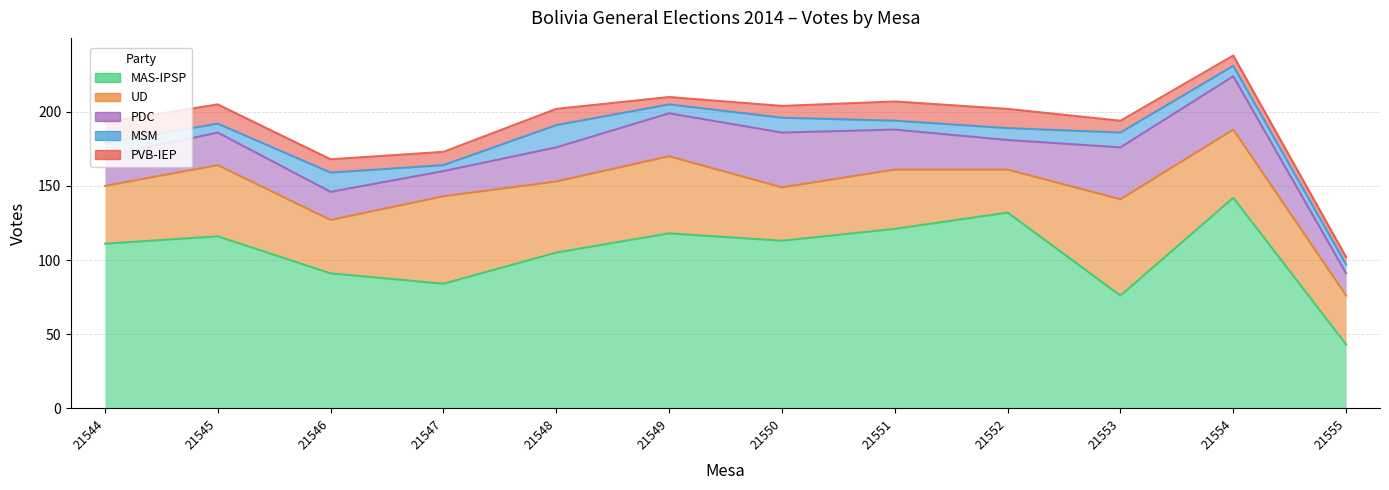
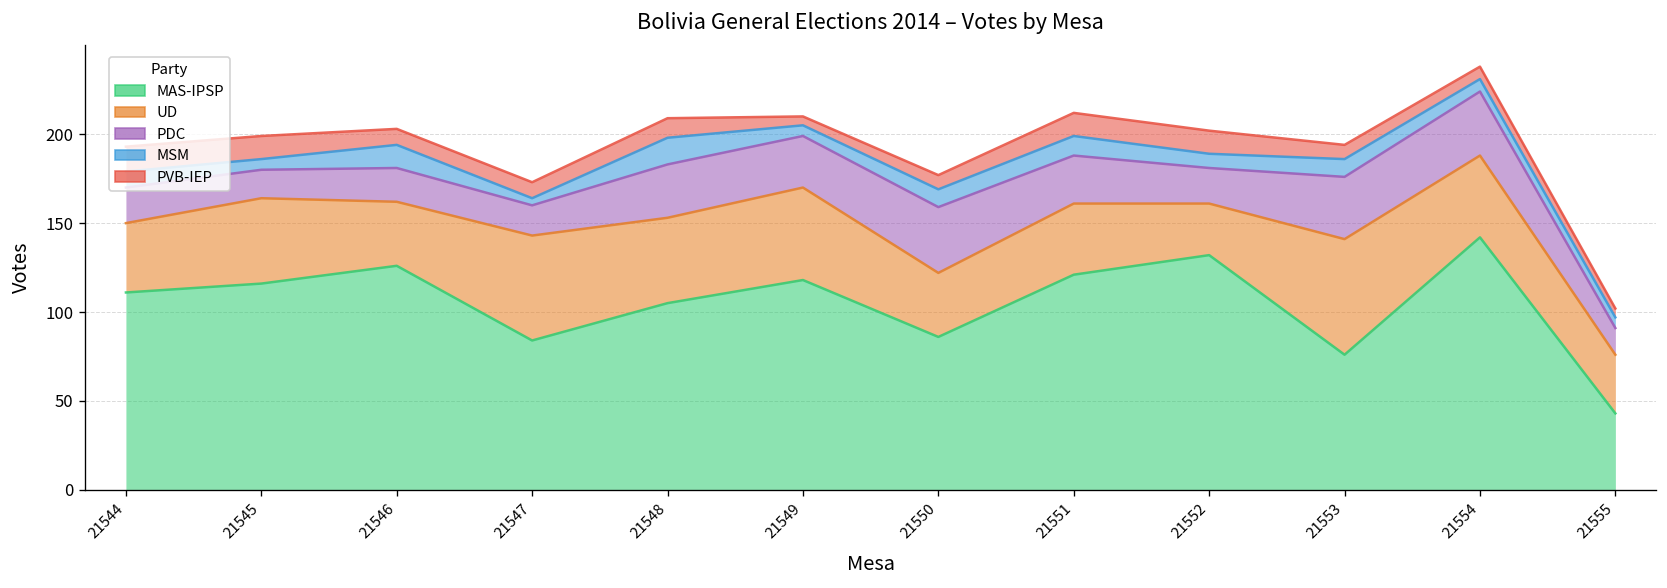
  {
    "MAS-IPSP": {
      "21544": 111,
      "21545": 116,
-     "21546": 91,
+     "21546": 126,
      "21547": 84,
      "21548": 105,
      "21549": 118,
-     "21550": 113,
+     "21550": 86,
      "21551": 121,
      "21552": 132,
      "21553": 76,
      "21554": 142,
      "21555": 43
    },
    "PDC": {
-     "21545": 22,
+     "21545": 16,
      "21546": 19,
      "21547": 17,
-     "21548": 23,
+     "21548": 30,
      "21549": 29,
      "21550": 37,
      "21551": 27,
      "21552": 20,
      "21553": 35,
      "21554": 36,
      "21555": 15
    },
    "MSM": {
      "21545": 6,
      "21546": 13,
      "21547": 4,
      "21548": 15,
      "21549": 6,
      "21550": 10,
-     "21551": 6,
+     "21551": 11,
      "21552": 8,
      "21553": 10,
      "21554": 7,
      "21555": 6
    }
  }
